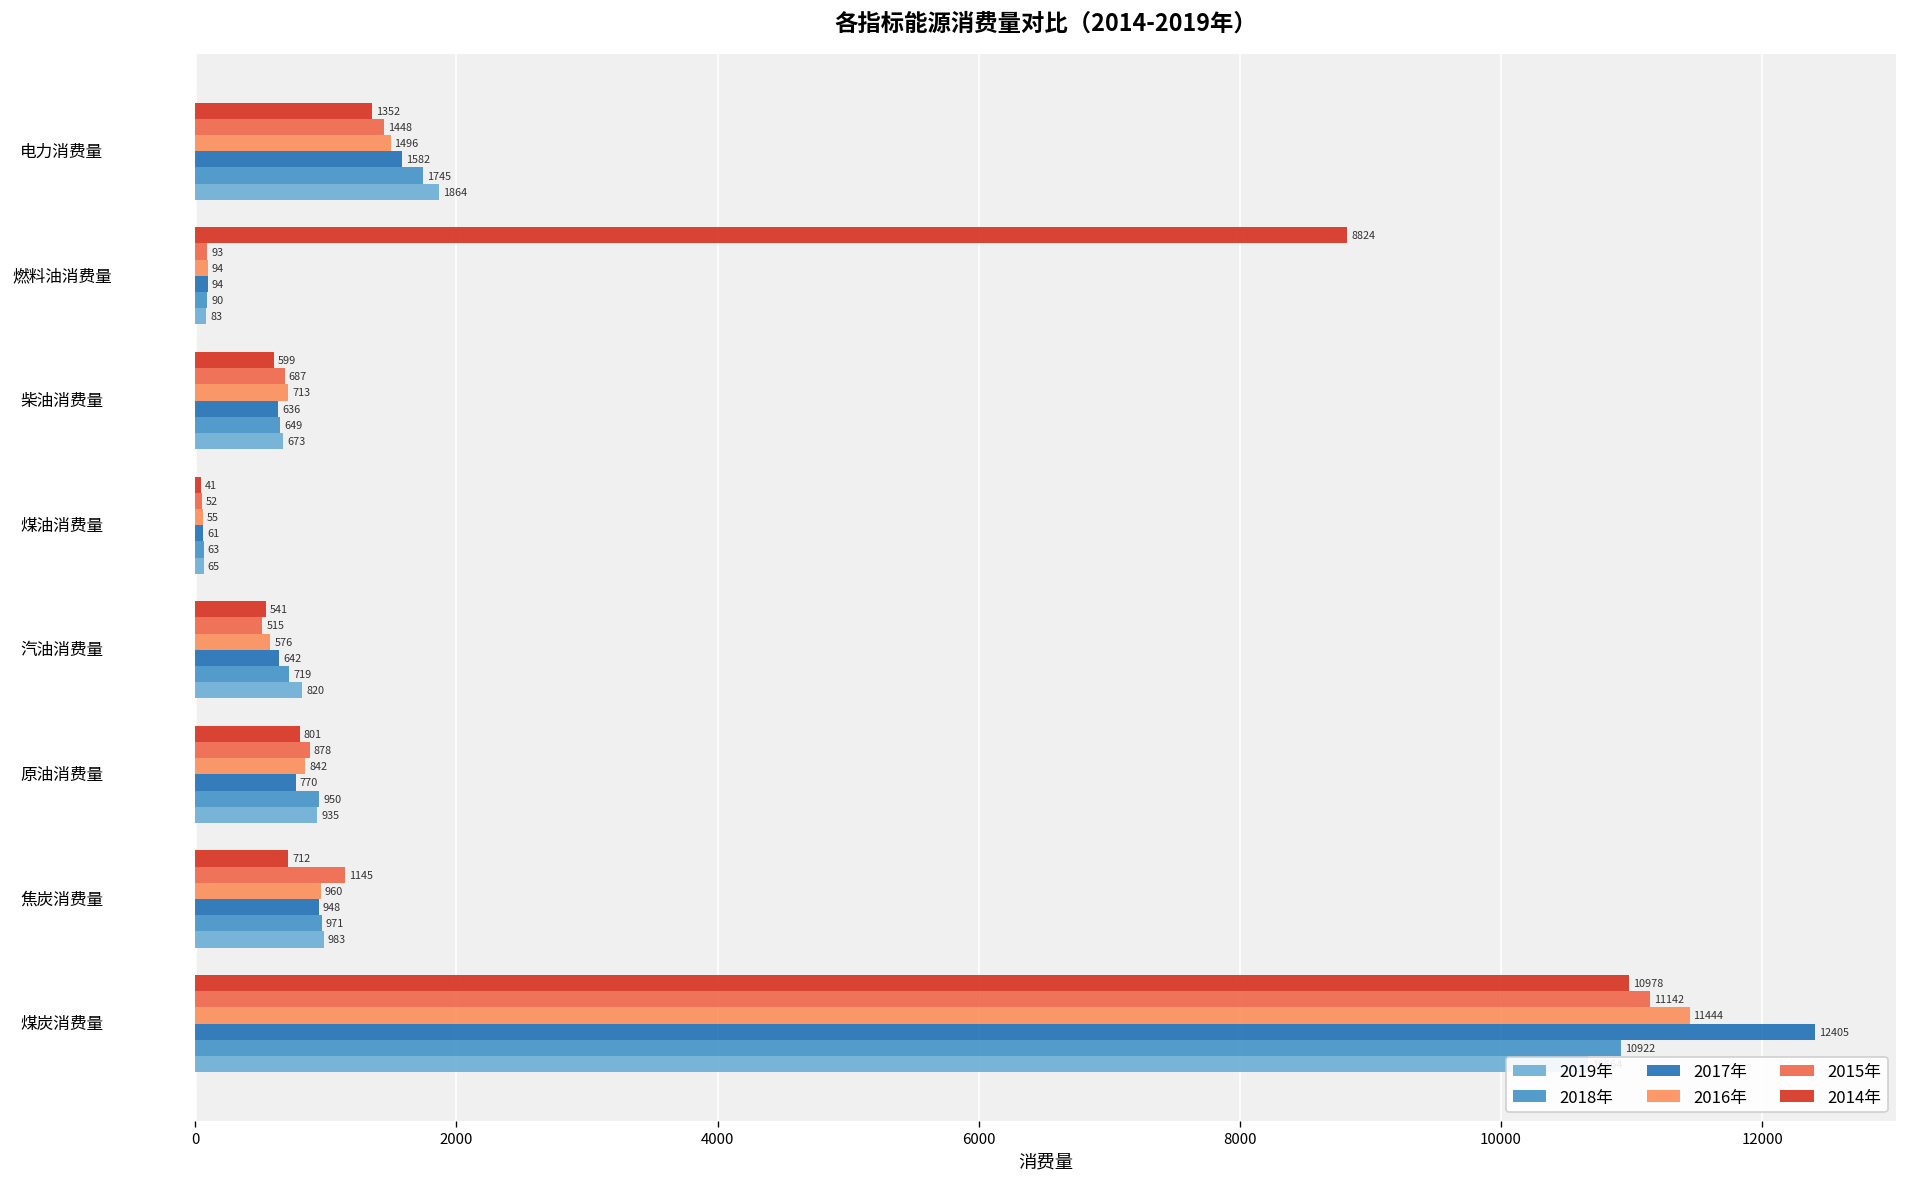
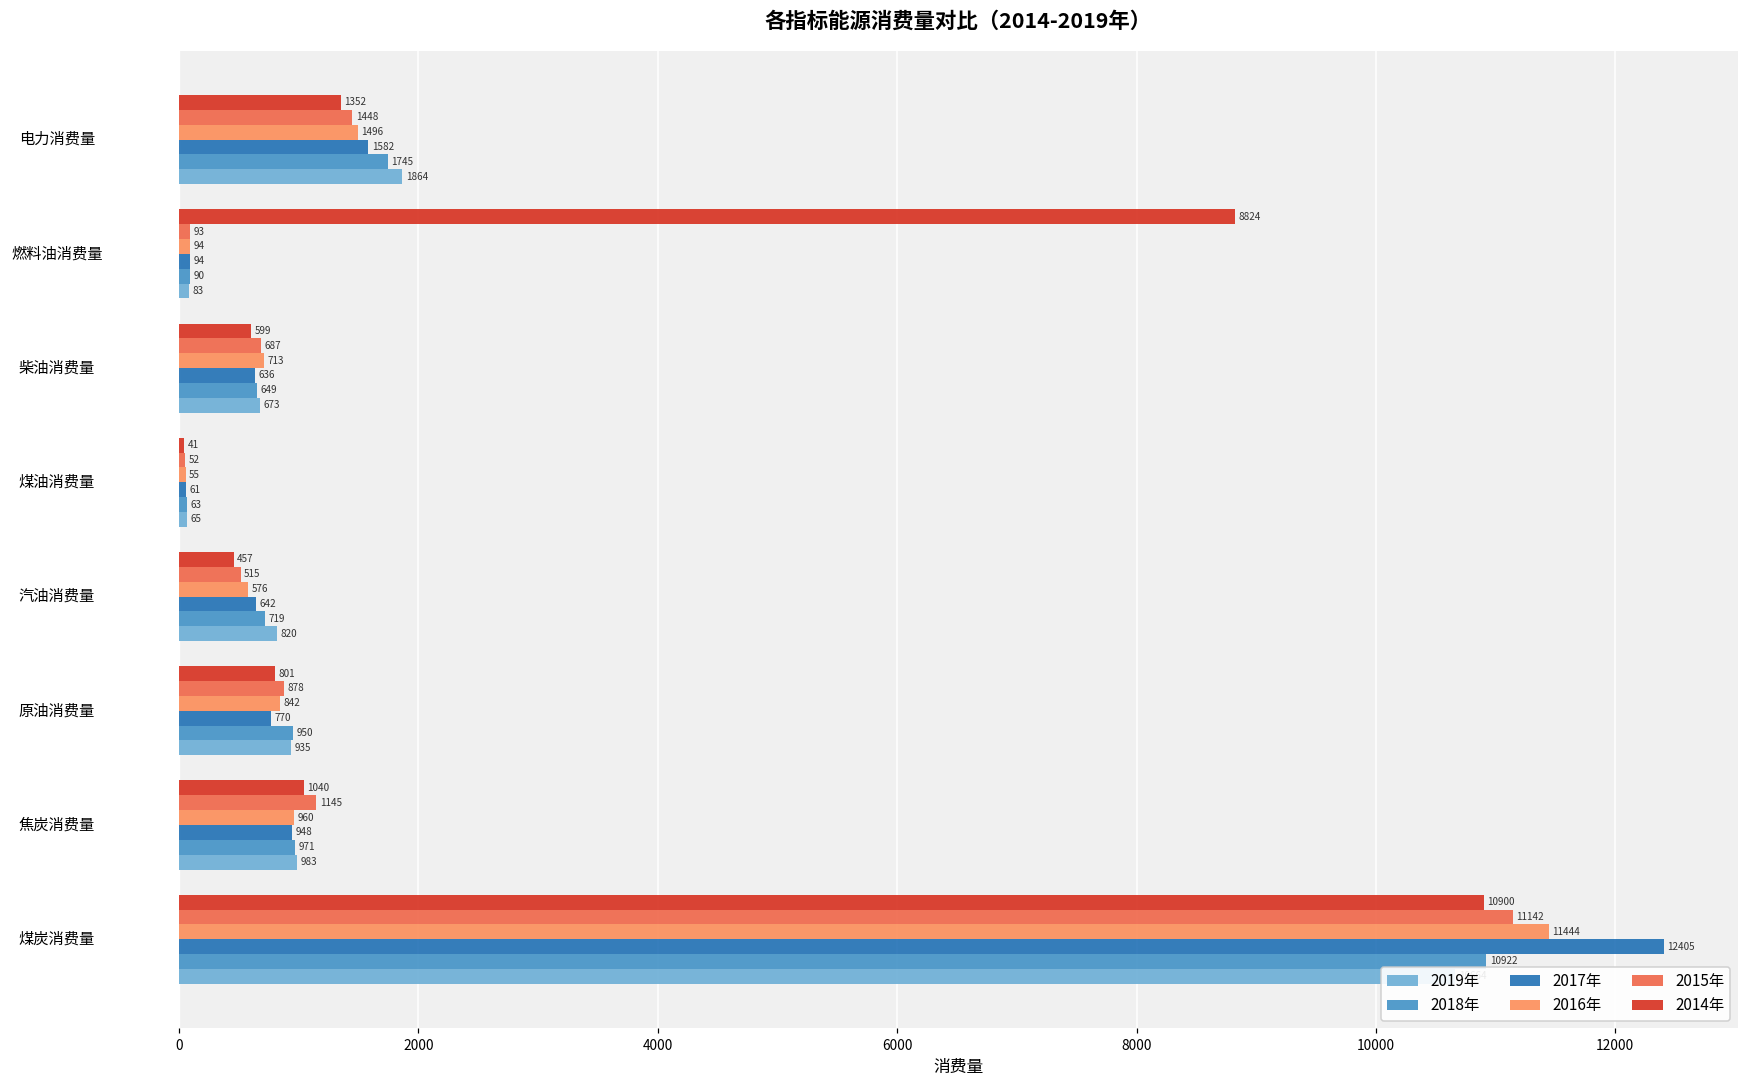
  {
    "2014年": {
      "电力消费量": 1352,
      "燃料油消费量": 8824,
      "柴油消费量": 599,
      "煤油消费量": 41,
-     "汽油消费量": 541,
+     "汽油消费量": 457,
      "原油消费量": 801,
-     "焦炭消费量": 712,
-     "煤炭消费量": 10978
+     "焦炭消费量": 1040,
+     "煤炭消费量": 10900
    }
  }
